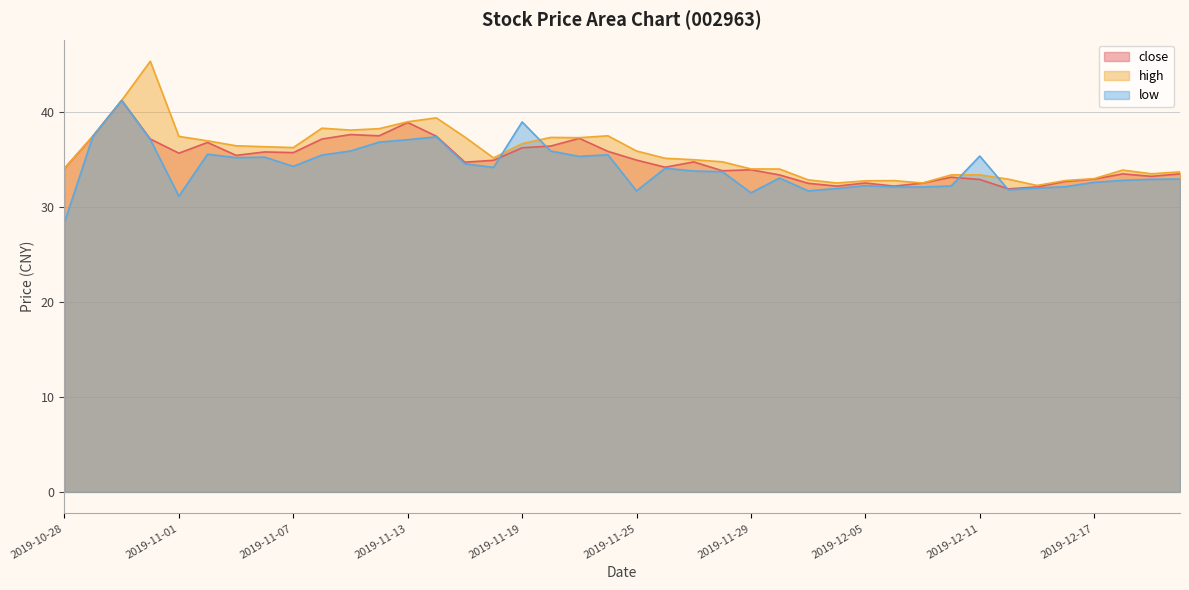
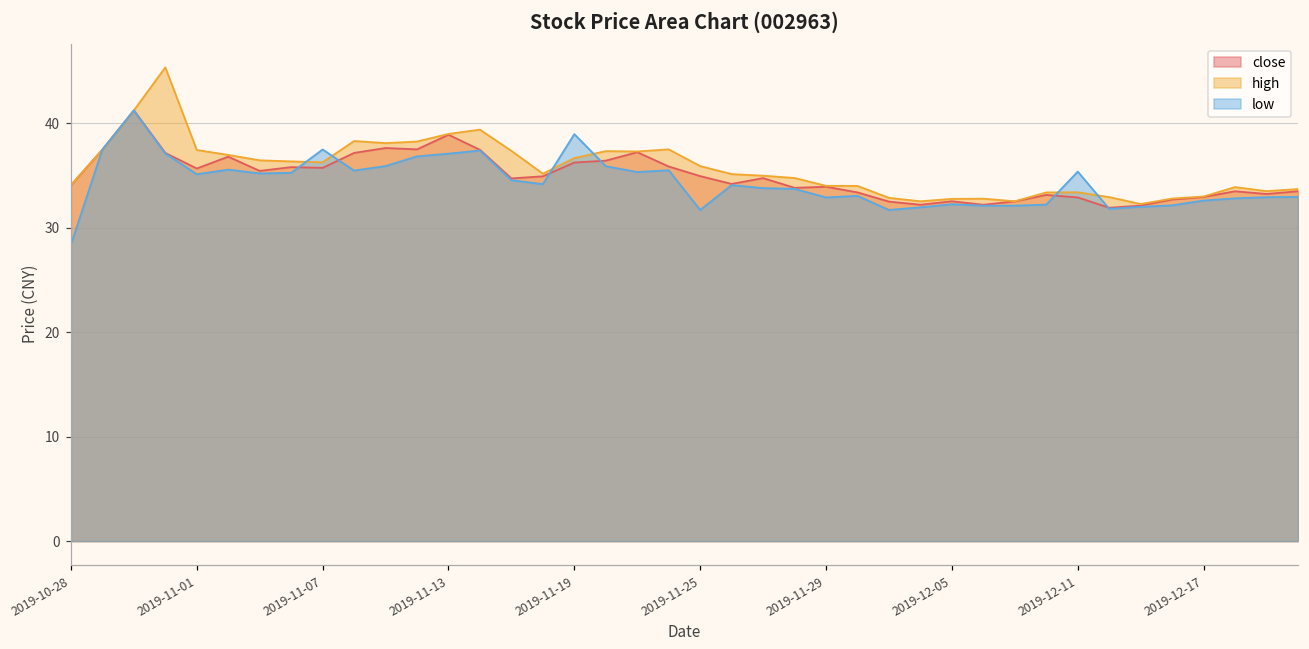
  {
    "low": {
      "2019-10-28": 28,
-     "2019-11-01": 31,
-     "2019-11-07": 34,
+     "2019-11-01": 35,
+     "2019-11-07": 37,
      "2019-11-13": 37,
      "2019-11-19": 39,
      "2019-11-25": 32,
-     "2019-11-29": 32,
+     "2019-11-29": 33,
      "2019-12-05": 32,
      "2019-12-11": 35,
      "2019-12-17": 33
    }
  }
